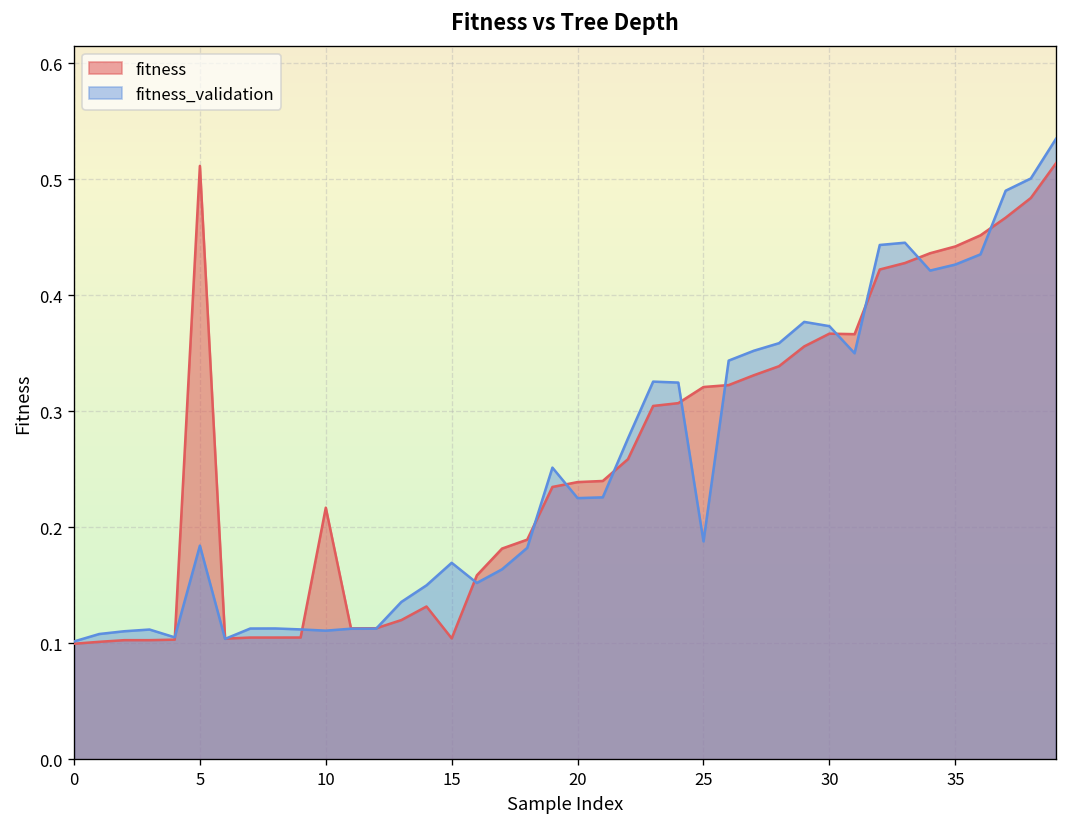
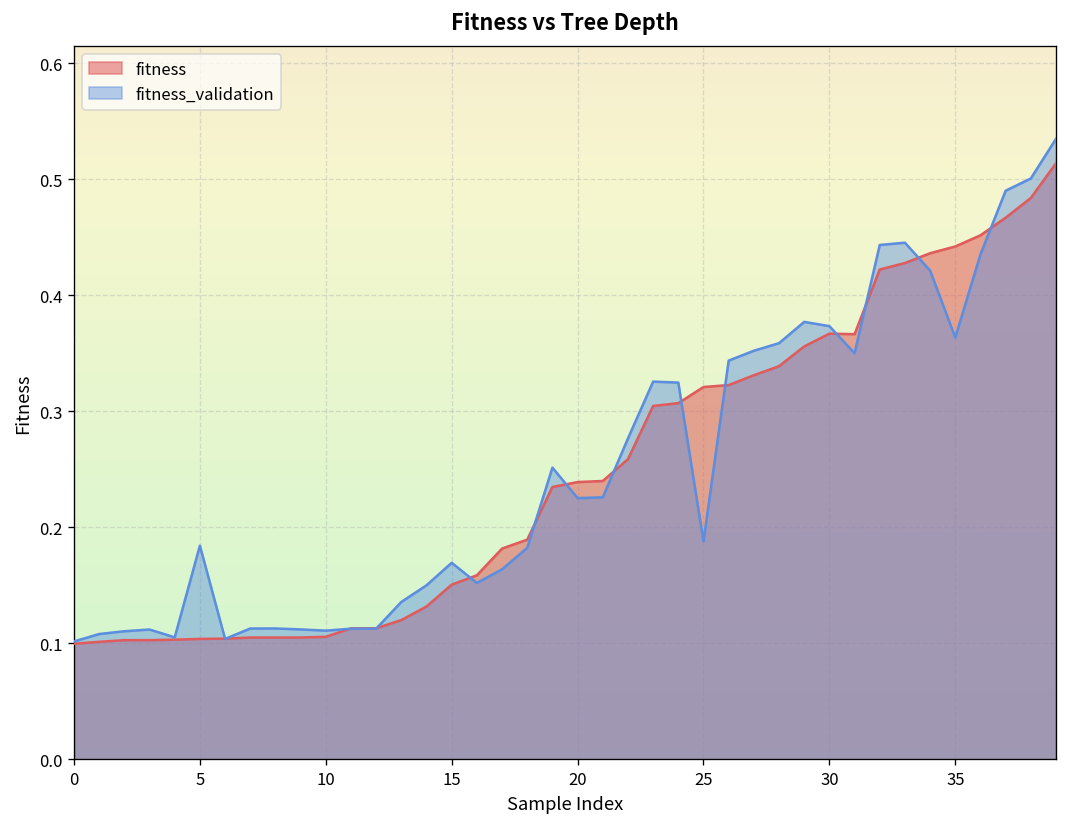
  {
    "fitness": {
-     "5": 0.51,
-     "10": 0.22,
-     "15": 0.10,
+     "5": 0.10,
+     "10": 0.11,
+     "15": 0.15,
      "20": 0.24,
      "25": 0.32,
      "30": 0.37,
      "35": 0.44
    },
    "fitness_validation": {
      "5": 0.18,
      "10": 0.11,
      "15": 0.17,
      "20": 0.23,
      "25": 0.19,
      "30": 0.37,
-     "35": 0.43
+     "35": 0.36
    }
  }
